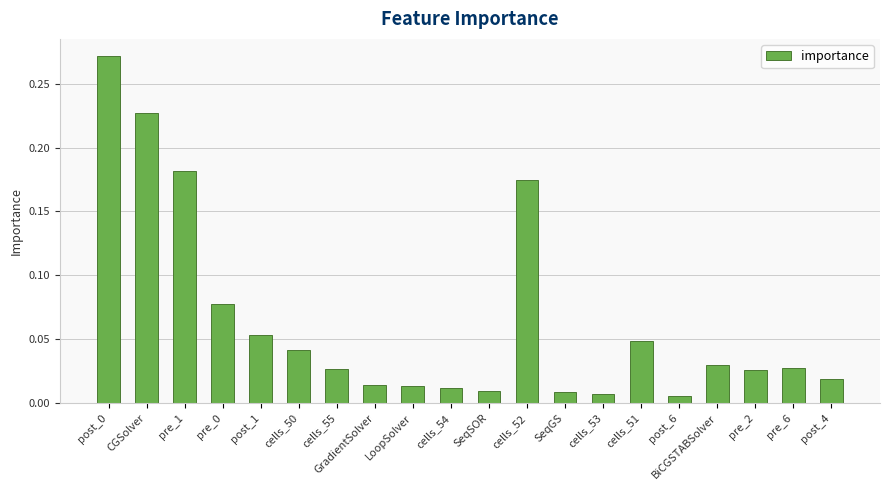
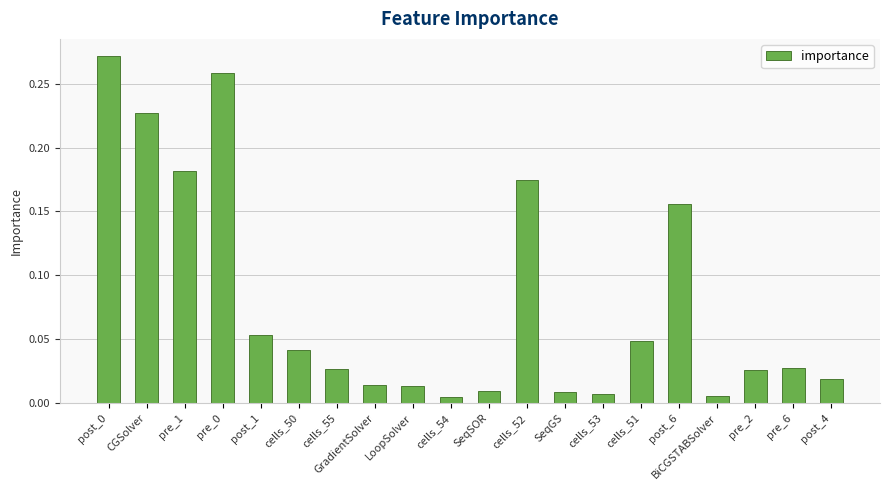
  {
    "post_0": 0.272,
    "CGSolver": 0.227,
    "pre_1": 0.181,
-   "pre_0": 0.078,
+   "pre_0": 0.259,
    "post_1": 0.053,
    "cells_50": 0.042,
    "cells_55": 0.027,
    "GradientSolver": 0.014,
    "LoopSolver": 0.014,
-   "cells_54": 0.011,
+   "cells_54": 0.005,
    "SeqSOR": 0.009,
    "cells_52": 0.174,
    "SeqGS": 0.009,
    "cells_53": 0.007,
    "cells_51": 0.049,
-   "post_6": 0.005,
-   "BiCGSTABSolver": 0.030,
+   "post_6": 0.155,
+   "BiCGSTABSolver": 0.005,
    "pre_2": 0.026,
    "pre_6": 0.028,
    "post_4": 0.019
  }
